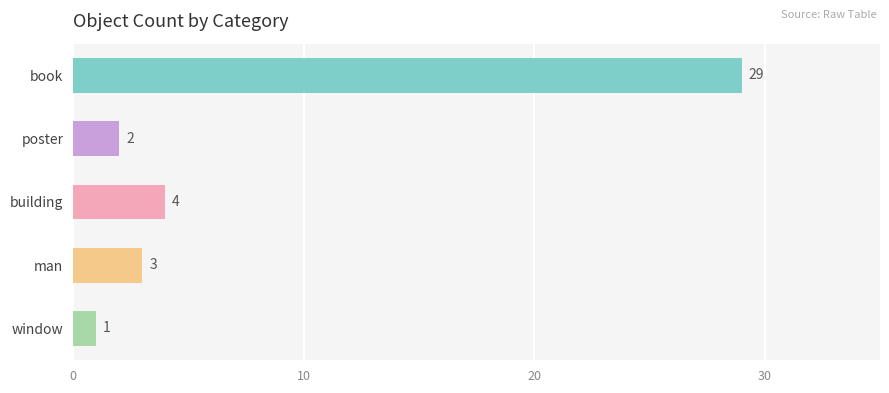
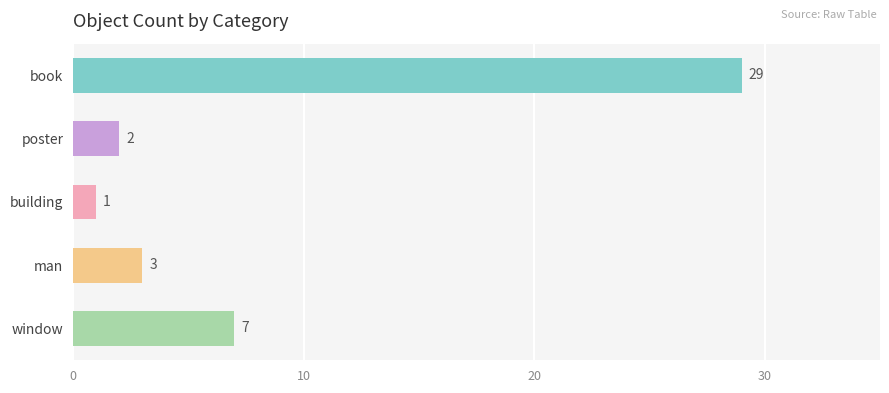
  {
    "book": 29,
    "poster": 2,
-   "building": 4,
+   "building": 1,
    "man": 3,
-   "window": 1
+   "window": 7
  }
